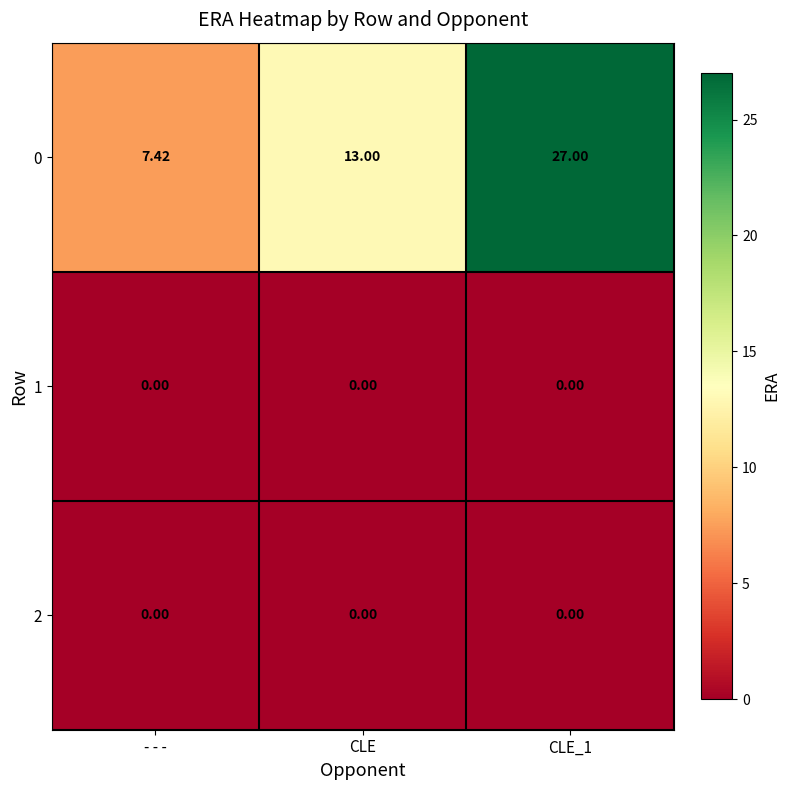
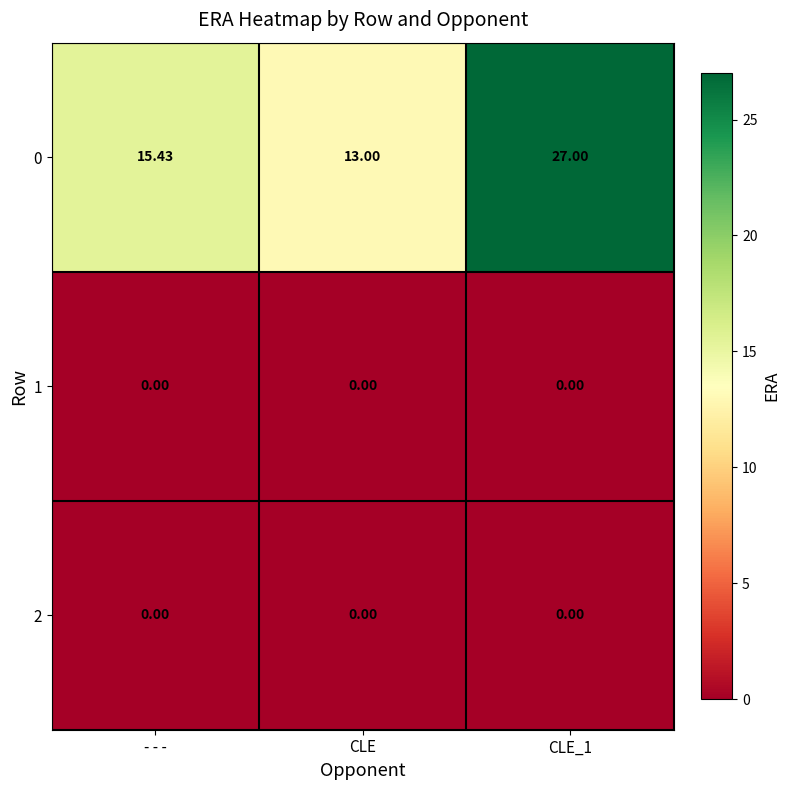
  {
    "0": {
-     "- - -": 7.42,
+     "- - -": 15.43,
      "CLE": 13.00,
      "CLE_1": 27.00
    },
    "1": {
      "- - -": 0.00,
      "CLE": 0.00,
      "CLE_1": 0.00
    },
    "2": {
      "- - -": 0.00,
      "CLE": 0.00,
      "CLE_1": 0.00
    }
  }
